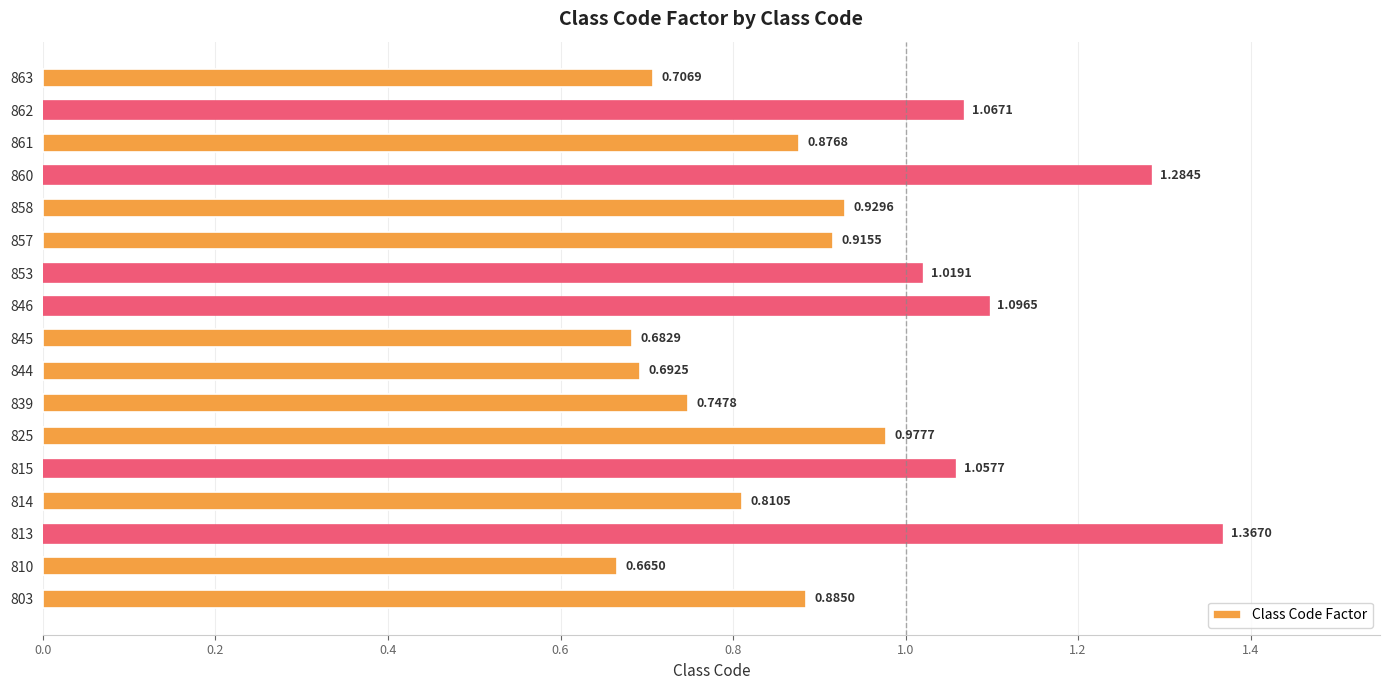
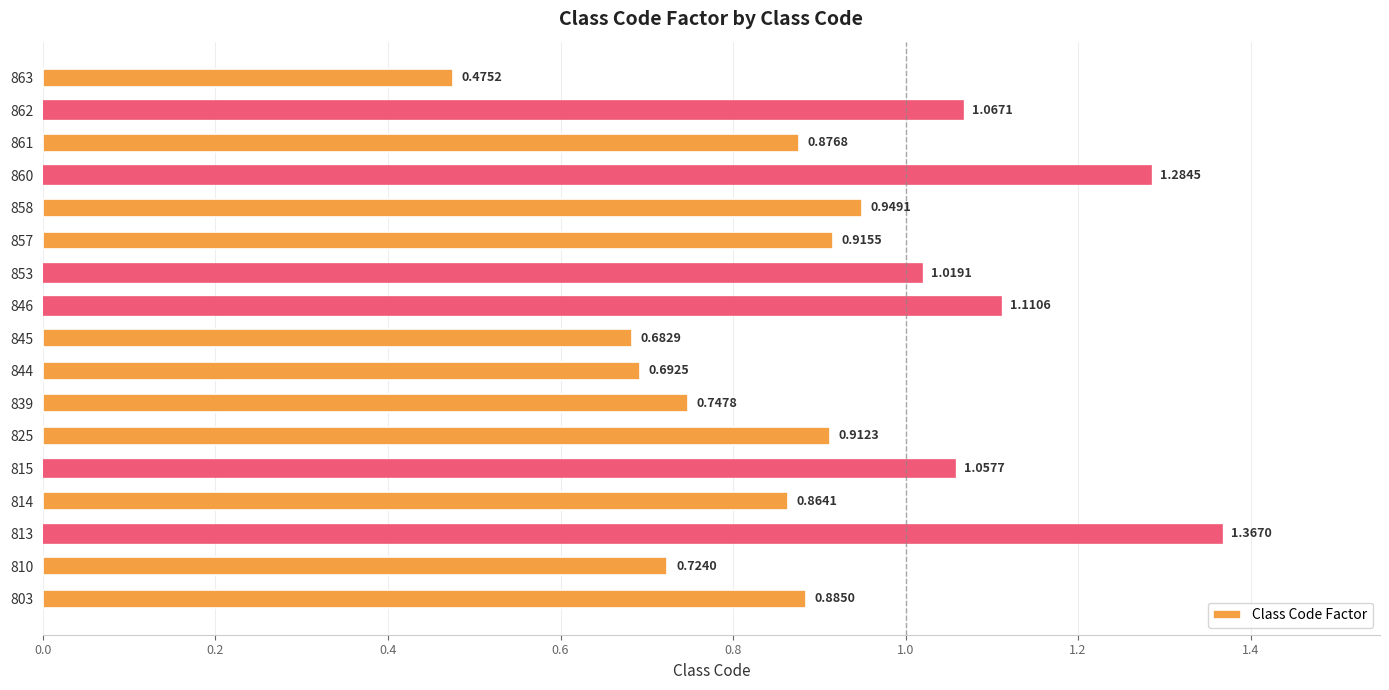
  {
-   "863": 0.7069,
+   "863": 0.4752,
    "862": 1.0671,
    "861": 0.8768,
    "860": 1.2845,
-   "858": 0.9296,
+   "858": 0.9491,
    "857": 0.9155,
    "853": 1.0191,
-   "846": 1.0965,
+   "846": 1.1106,
    "845": 0.6829,
    "844": 0.6925,
    "839": 0.7478,
-   "825": 0.9777,
+   "825": 0.9123,
    "815": 1.0577,
-   "814": 0.8105,
+   "814": 0.8641,
    "813": 1.3670,
-   "810": 0.6650,
+   "810": 0.7240,
    "803": 0.8850
  }
